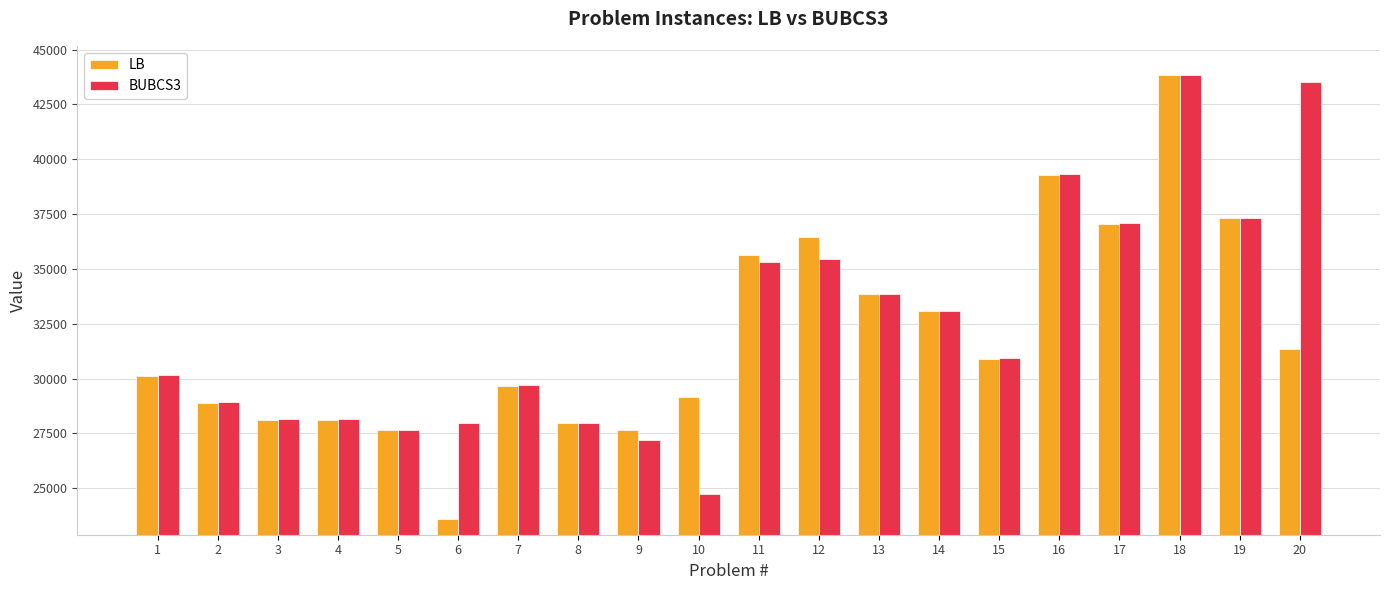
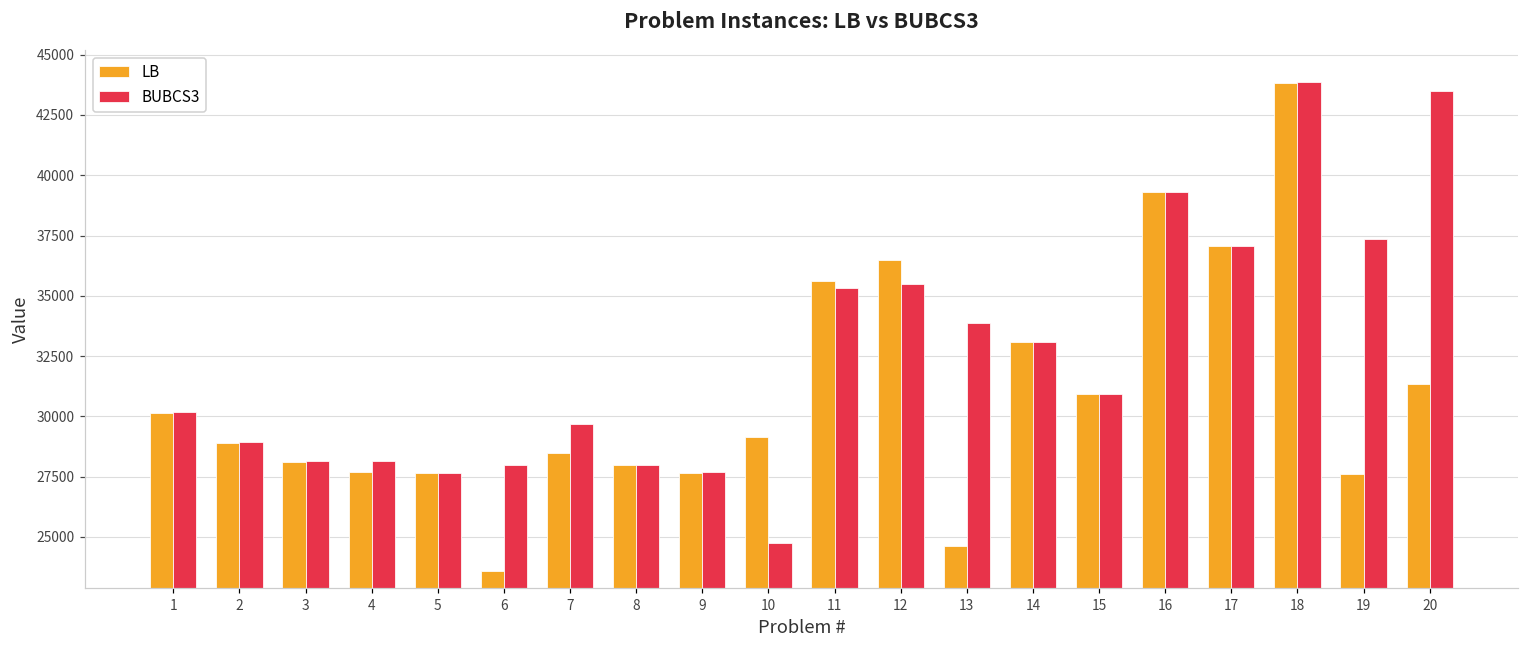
  {
    "LB": {
      "1": 30100,
      "2": 28900,
      "3": 28100,
-     "4": 28100,
+     "4": 27700,
      "5": 27600,
      "6": 23600,
-     "7": 29600,
+     "7": 28500,
      "8": 28000,
      "9": 27700,
      "10": 29200,
      "11": 35600,
      "12": 36500,
-     "13": 33900,
+     "13": 24600,
      "14": 33100,
      "15": 30900,
      "16": 39300,
      "17": 37100,
      "18": 43800,
-     "19": 37300,
+     "19": 27600,
      "20": 31400
    },
    "BUBCS3": {
      "1": 30200,
      "2": 28900,
      "3": 28100,
      "4": 28200,
      "5": 27600,
      "6": 28000,
      "7": 29700,
      "8": 28000,
-     "9": 27200,
+     "9": 27700,
      "10": 24700,
      "11": 35300,
      "12": 35500,
      "13": 33900,
      "14": 33100,
      "15": 30900,
      "16": 39300,
      "17": 37100,
      "18": 43900,
      "19": 37300,
      "20": 43500
    }
  }
